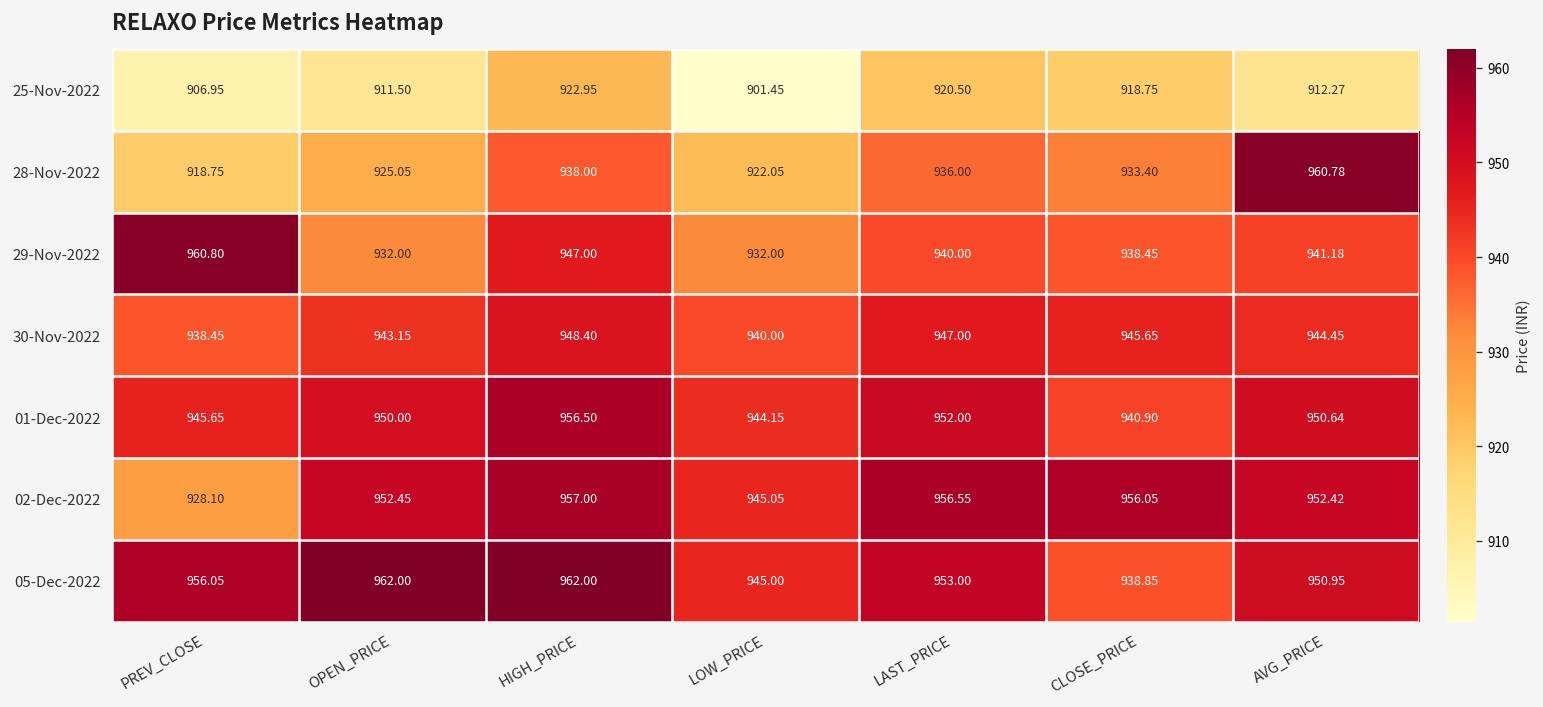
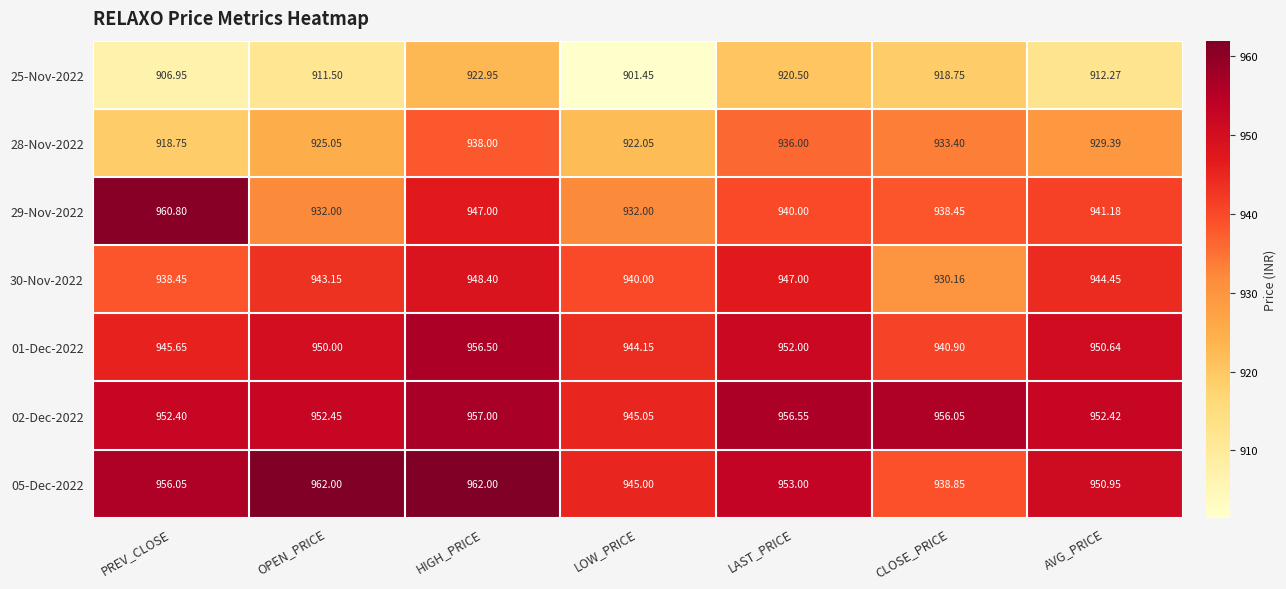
  {
    "25-Nov-2022": {
      "PREV_CLOSE": 906.95,
      "OPEN_PRICE": 911.50,
      "HIGH_PRICE": 922.95,
      "LOW_PRICE": 901.45,
      "LAST_PRICE": 920.50,
      "CLOSE_PRICE": 918.75,
      "AVG_PRICE": 912.27
    },
    "28-Nov-2022": {
      "PREV_CLOSE": 918.75,
      "OPEN_PRICE": 925.05,
      "HIGH_PRICE": 938.00,
      "LOW_PRICE": 922.05,
      "LAST_PRICE": 936.00,
      "CLOSE_PRICE": 933.40,
-     "AVG_PRICE": 960.78
+     "AVG_PRICE": 929.39
    },
    "29-Nov-2022": {
      "PREV_CLOSE": 960.80,
      "OPEN_PRICE": 932.00,
      "HIGH_PRICE": 947.00,
      "LOW_PRICE": 932.00,
      "LAST_PRICE": 940.00,
      "CLOSE_PRICE": 938.45,
      "AVG_PRICE": 941.18
    },
    "30-Nov-2022": {
      "PREV_CLOSE": 938.45,
      "OPEN_PRICE": 943.15,
      "HIGH_PRICE": 948.40,
      "LOW_PRICE": 940.00,
      "LAST_PRICE": 947.00,
-     "CLOSE_PRICE": 945.65,
+     "CLOSE_PRICE": 930.16,
      "AVG_PRICE": 944.45
    },
    "01-Dec-2022": {
      "PREV_CLOSE": 945.65,
      "OPEN_PRICE": 950.00,
      "HIGH_PRICE": 956.50,
      "LOW_PRICE": 944.15,
      "LAST_PRICE": 952.00,
      "CLOSE_PRICE": 940.90,
      "AVG_PRICE": 950.64
    },
    "02-Dec-2022": {
-     "PREV_CLOSE": 928.10,
+     "PREV_CLOSE": 952.40,
      "OPEN_PRICE": 952.45,
      "HIGH_PRICE": 957.00,
      "LOW_PRICE": 945.05,
      "LAST_PRICE": 956.55,
      "CLOSE_PRICE": 956.05,
      "AVG_PRICE": 952.42
    },
    "05-Dec-2022": {
      "PREV_CLOSE": 956.05,
      "OPEN_PRICE": 962.00,
      "HIGH_PRICE": 962.00,
      "LOW_PRICE": 945.00,
      "LAST_PRICE": 953.00,
      "CLOSE_PRICE": 938.85,
      "AVG_PRICE": 950.95
    }
  }
